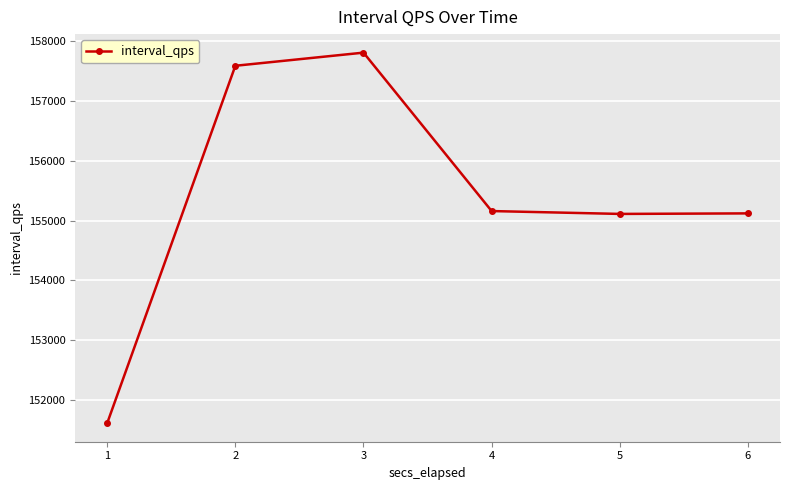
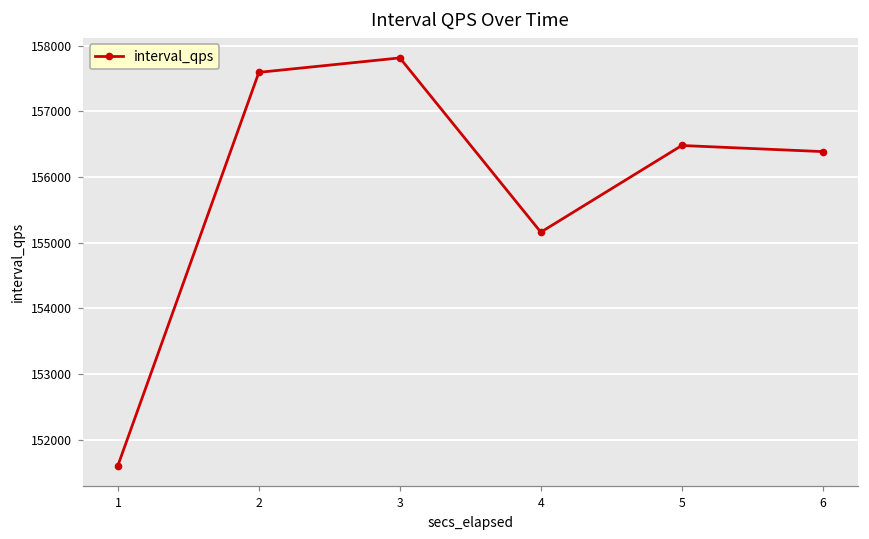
  {
    "1": 151600,
    "2": 157600,
    "3": 157800,
    "4": 155200,
-   "5": 155100,
-   "6": 155100
+   "5": 156500,
+   "6": 156400
  }
